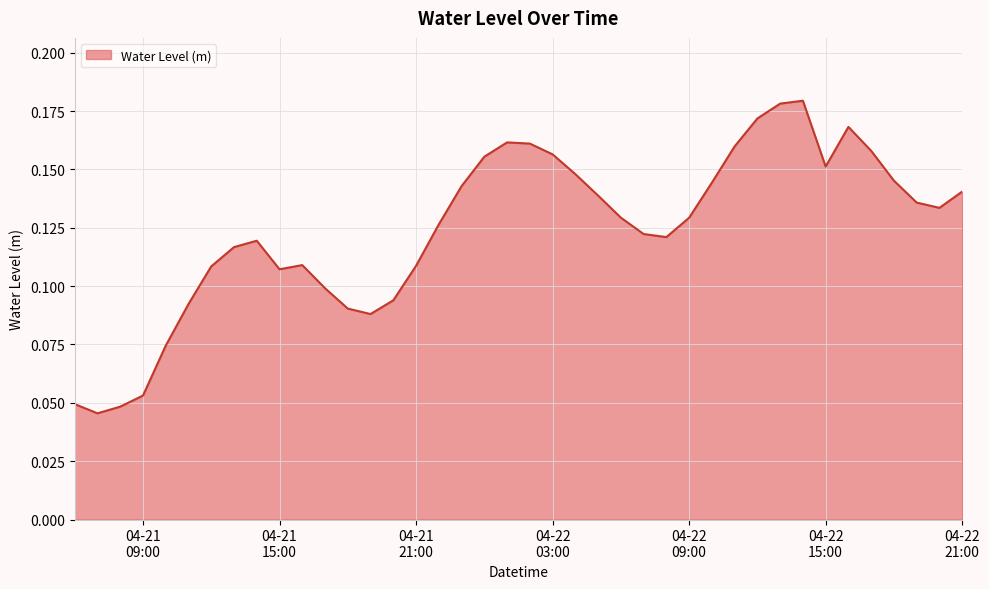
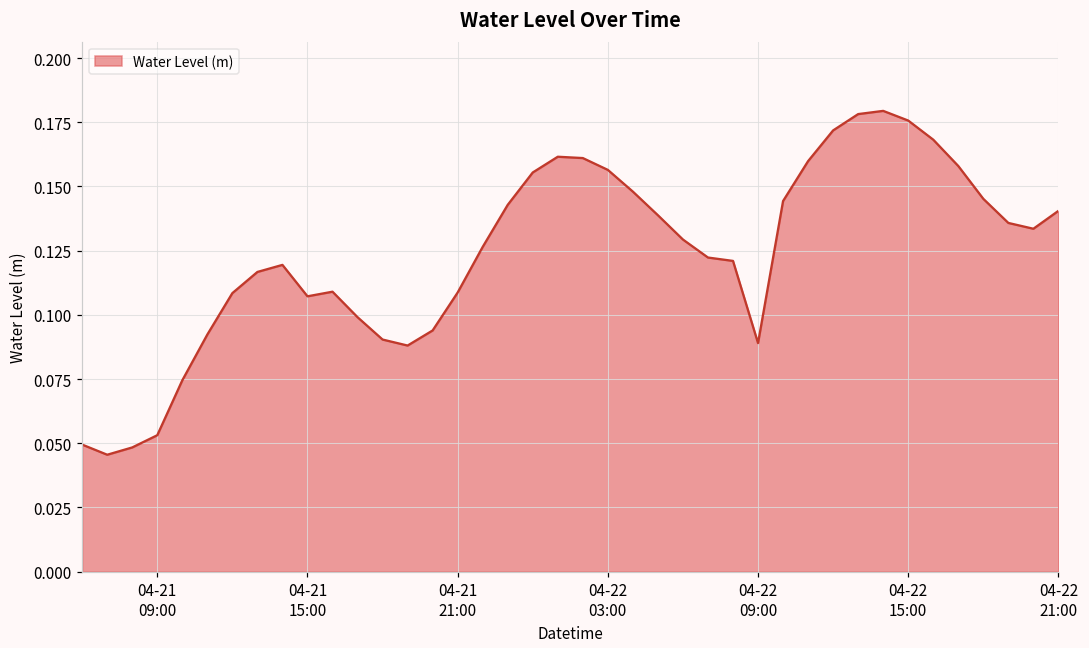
  {
    "04-21 09:00": 0.053,
    "04-21 15:00": 0.107,
    "04-21 21:00": 0.109,
    "04-22 03:00": 0.156,
-   "04-22 09:00": 0.129,
-   "04-22 15:00": 0.151,
+   "04-22 09:00": 0.089,
+   "04-22 15:00": 0.176,
    "04-22 21:00": 0.141
  }
